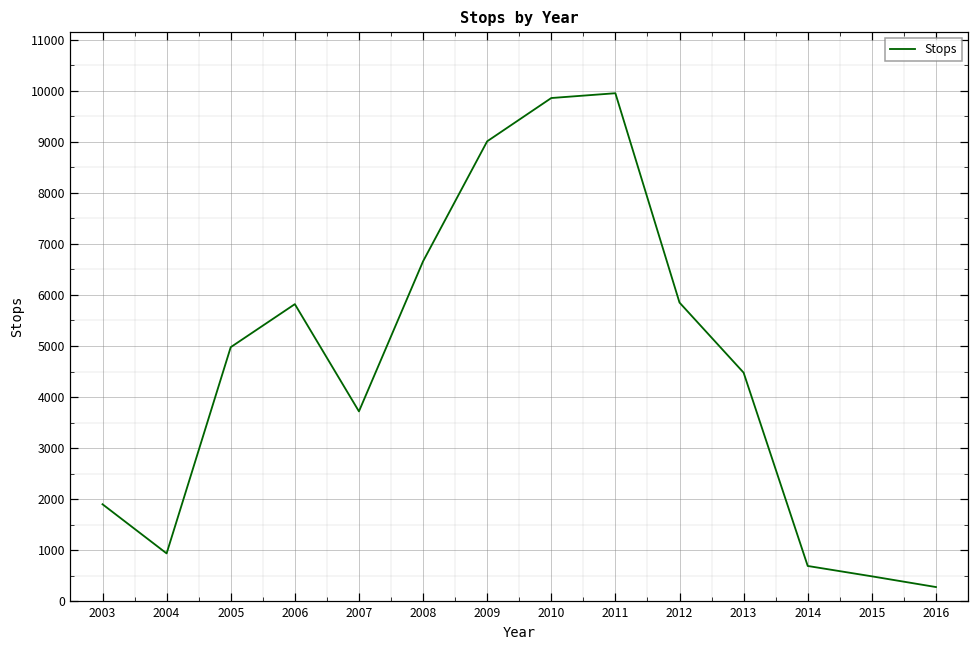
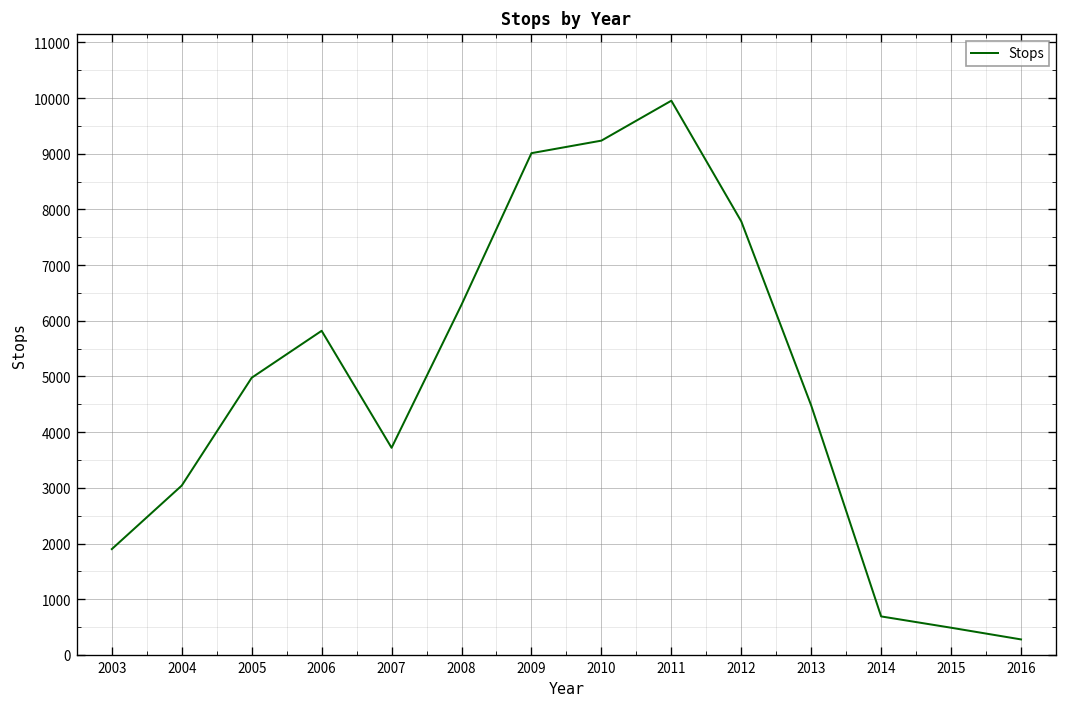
  {
    "2003": 1900,
-   "2004": 900,
+   "2004": 3000,
    "2005": 5000,
    "2006": 5800,
    "2007": 3700,
-   "2008": 6700,
+   "2008": 6300,
    "2009": 9000,
-   "2010": 9900,
+   "2010": 9200,
    "2011": 10000,
-   "2012": 5900,
+   "2012": 7800,
    "2013": 4500,
    "2014": 700,
    "2015": 500,
    "2016": 300
  }
